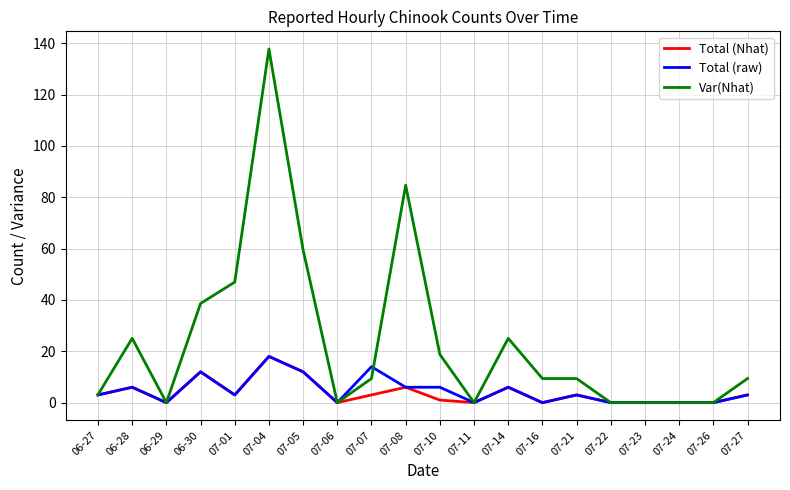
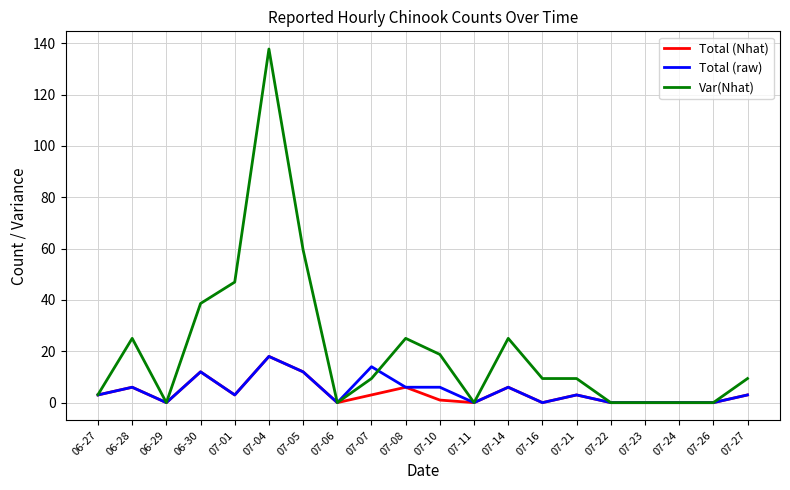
  {
    "Total (Nhat)": {
      "07-07": 3,
      "07-10": 1
    },
    "Total (raw)": {
      "07-07": 14,
      "07-10": 6
    },
    "Var(Nhat)": {
      "06-28": 25,
      "06-30": 39,
      "07-01": 47,
      "07-04": 138,
      "07-05": 59,
      "07-07": 9,
-     "07-08": 85,
+     "07-08": 25,
      "07-10": 19,
      "07-14": 25,
      "07-16": 9,
      "07-21": 9,
      "07-27": 9
    }
  }
